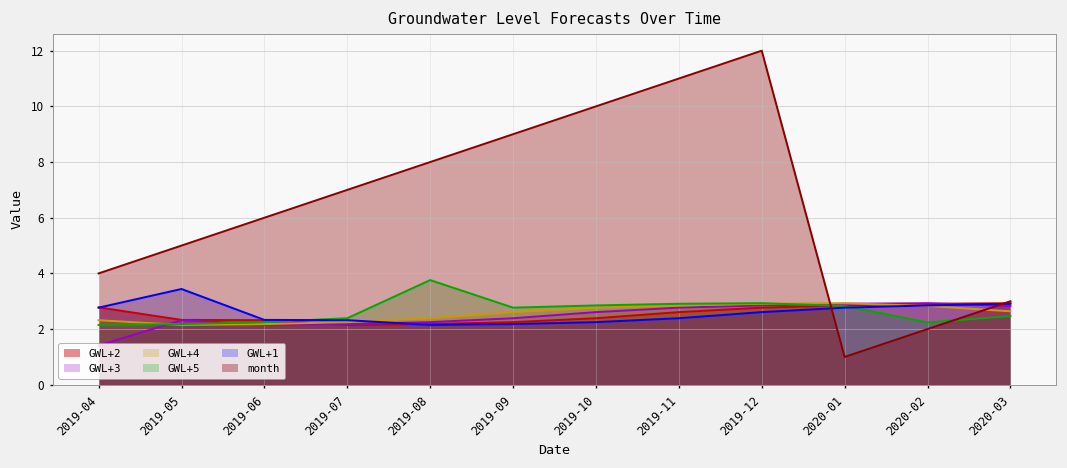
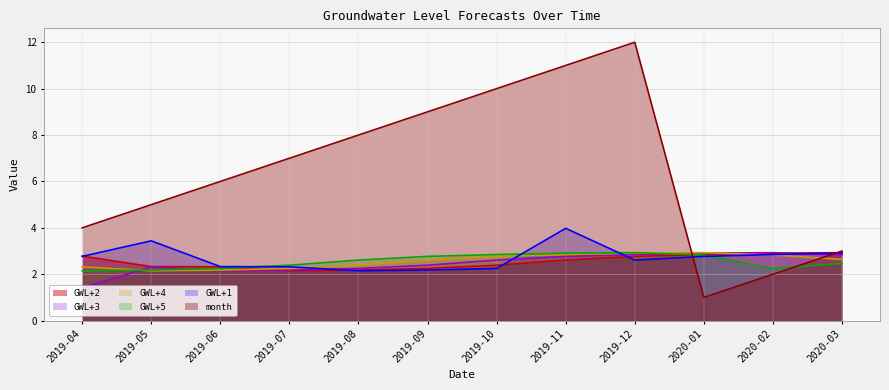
  {
    "GWL+3": {
      "2019-09": 2.4,
      "2019-10": 2.6
    },
    "GWL+4": {
      "2019-04": 2.3,
      "2019-08": 2.4,
      "2019-09": 2.6,
      "2020-03": 2.6
    },
    "GWL+5": {
      "2019-04": 2.2,
-     "2019-08": 3.8,
+     "2019-08": 2.6,
      "2019-09": 2.8,
      "2020-02": 2.2,
      "2020-03": 2.5
    },
    "GWL+1": {
      "2019-05": 3.4,
      "2019-10": 2.3,
-     "2019-11": 2.4,
+     "2019-11": 4.0,
      "2019-12": 2.6
    }
  }
